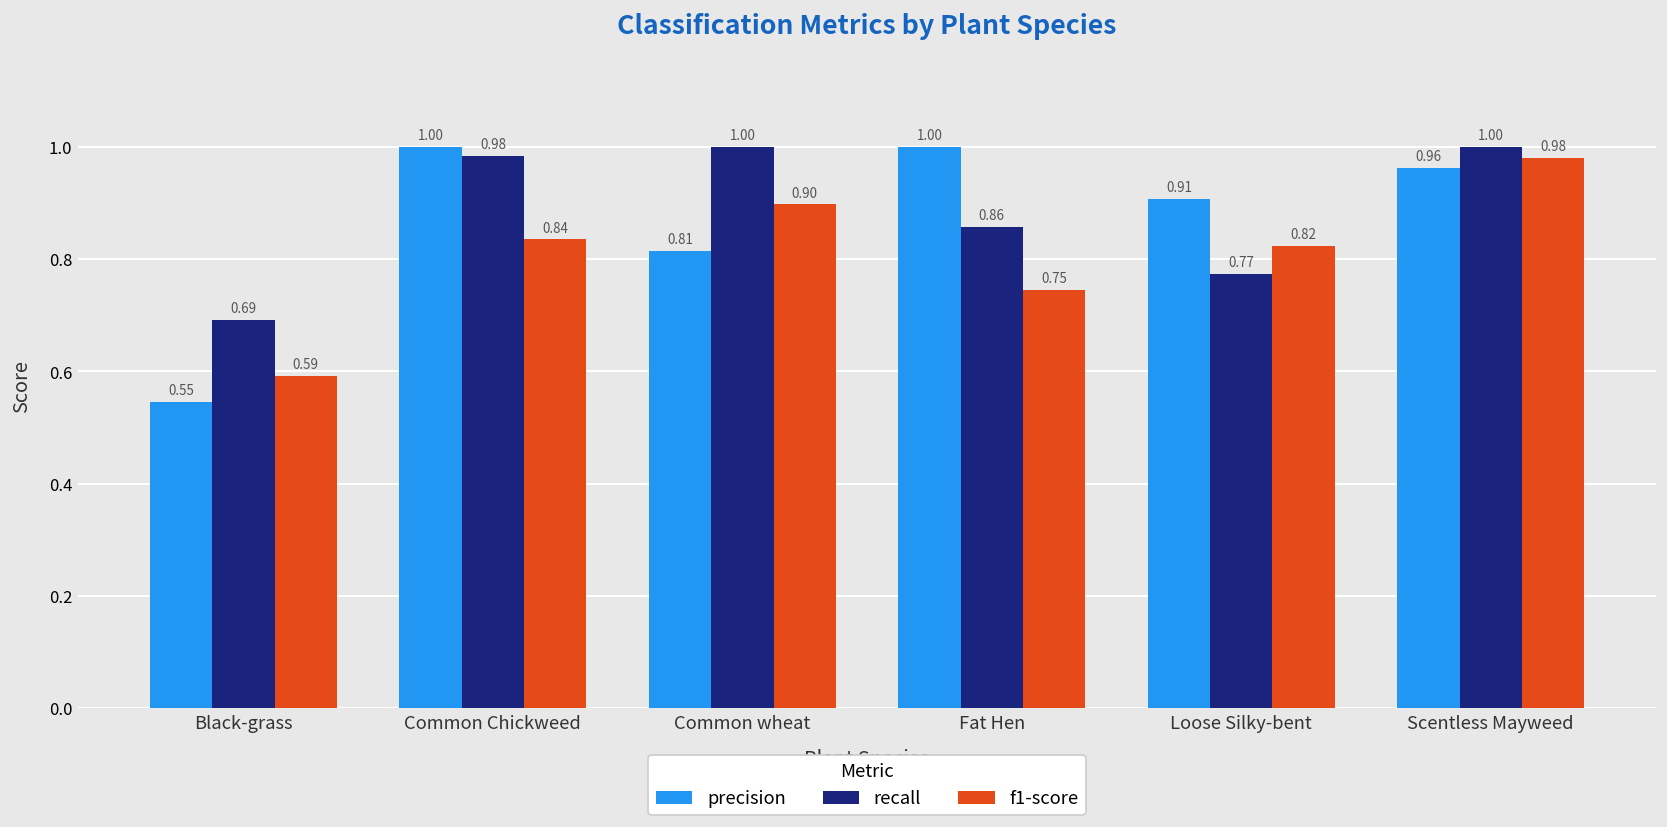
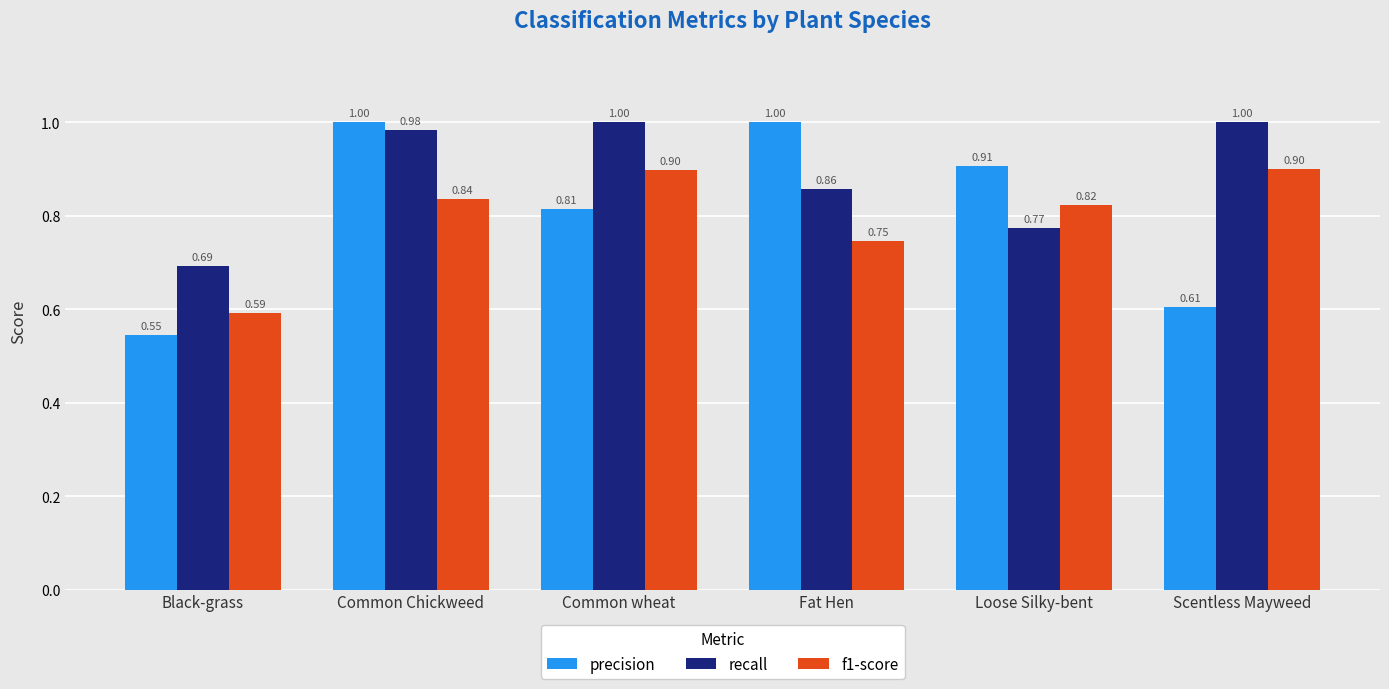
  {
    "precision": {
      "Black-grass": 0.55,
      "Common Chickweed": 1.00,
      "Common wheat": 0.81,
      "Fat Hen": 1.00,
      "Loose Silky-bent": 0.91,
-     "Scentless Mayweed": 0.96
+     "Scentless Mayweed": 0.61
    },
    "recall": {
      "Black-grass": 0.69,
      "Common Chickweed": 0.98,
      "Common wheat": 1.00,
      "Fat Hen": 0.86,
      "Loose Silky-bent": 0.77,
      "Scentless Mayweed": 1.00
    },
    "f1-score": {
      "Black-grass": 0.59,
      "Common Chickweed": 0.84,
      "Common wheat": 0.90,
      "Fat Hen": 0.75,
      "Loose Silky-bent": 0.82,
-     "Scentless Mayweed": 0.98
+     "Scentless Mayweed": 0.90
    }
  }
